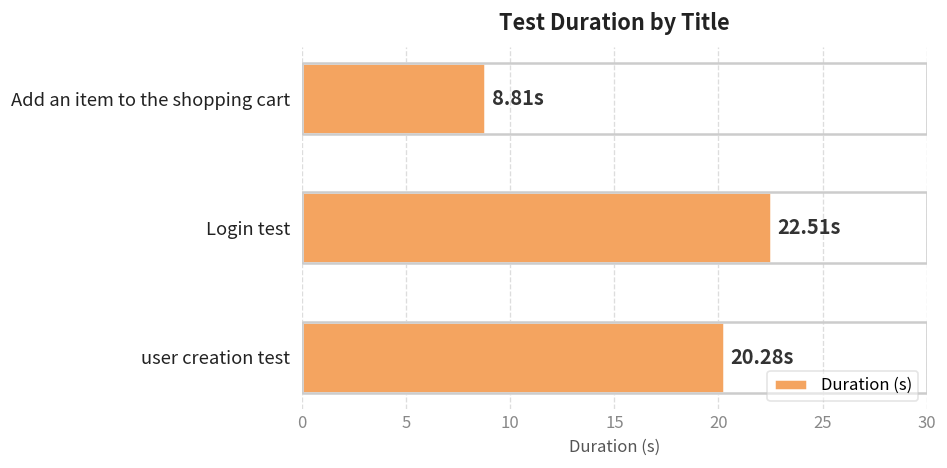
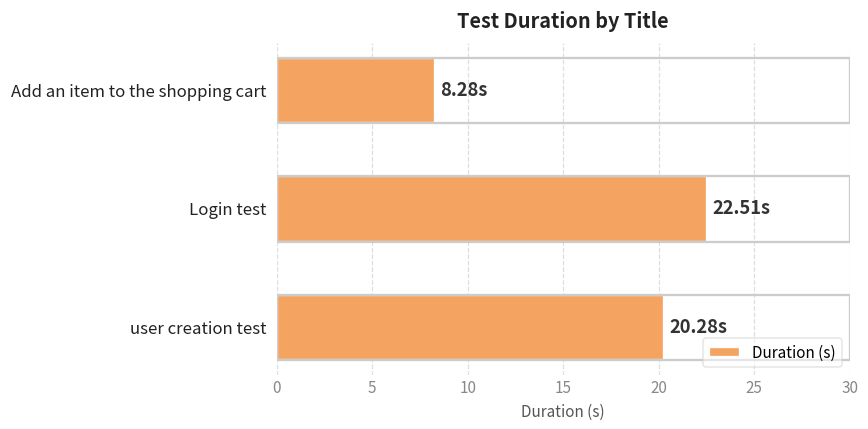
  {
-   "Add an item to the shopping cart": "8.81s",
+   "Add an item to the shopping cart": "8.28s",
    "Login test": "22.51s",
    "user creation test": "20.28s"
  }
